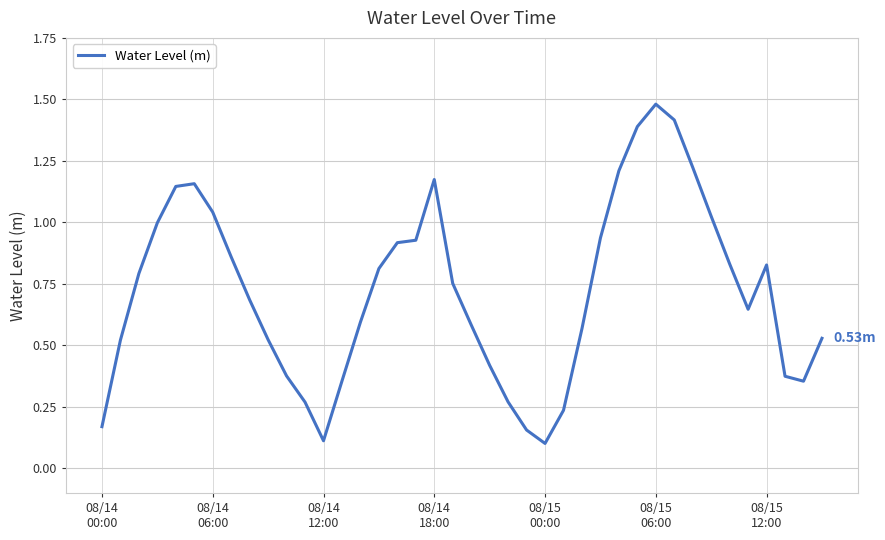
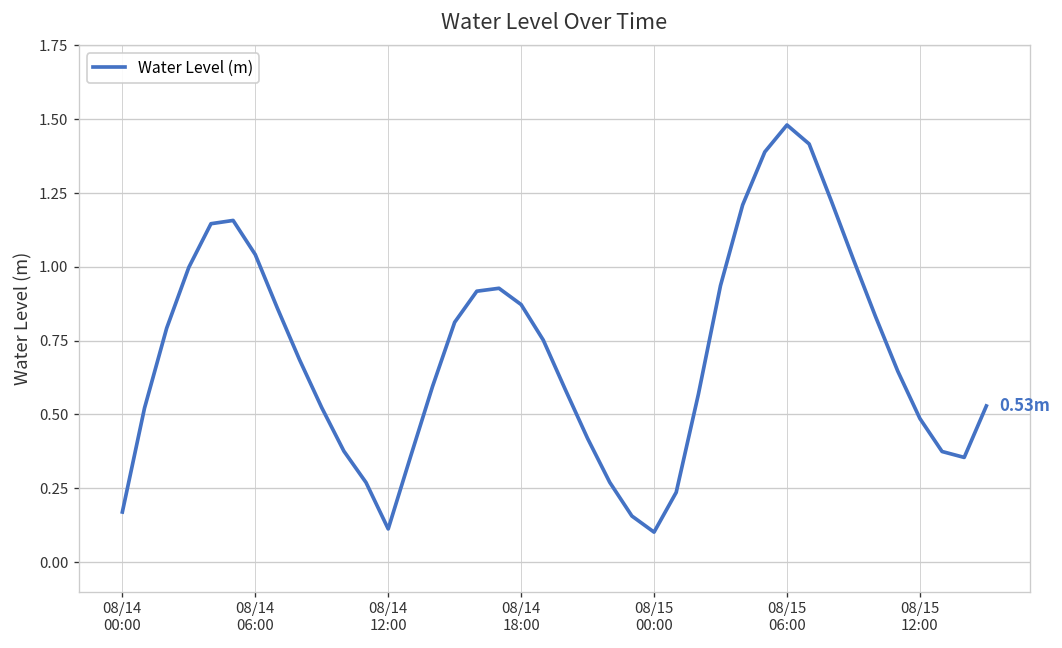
  {
    "08/14 00:00": 0.17,
    "08/14 06:00": 1.04,
    "08/14 12:00": 0.11,
-   "08/14 18:00": 1.17,
+   "08/14 18:00": 0.87,
    "08/15 00:00": 0.10,
    "08/15 06:00": 1.48,
-   "08/15 12:00": 0.83
+   "08/15 12:00": 0.49
  }
